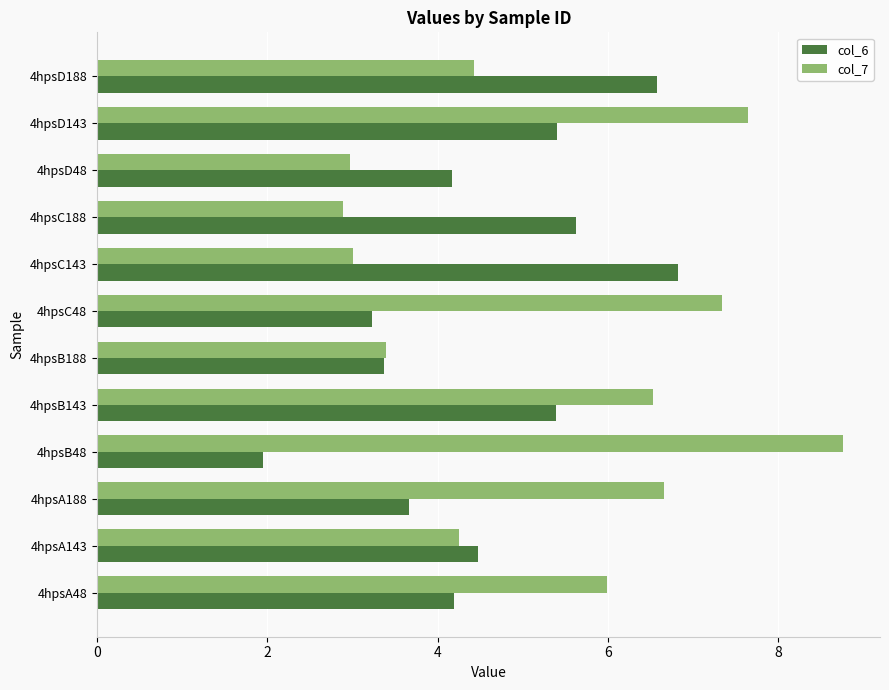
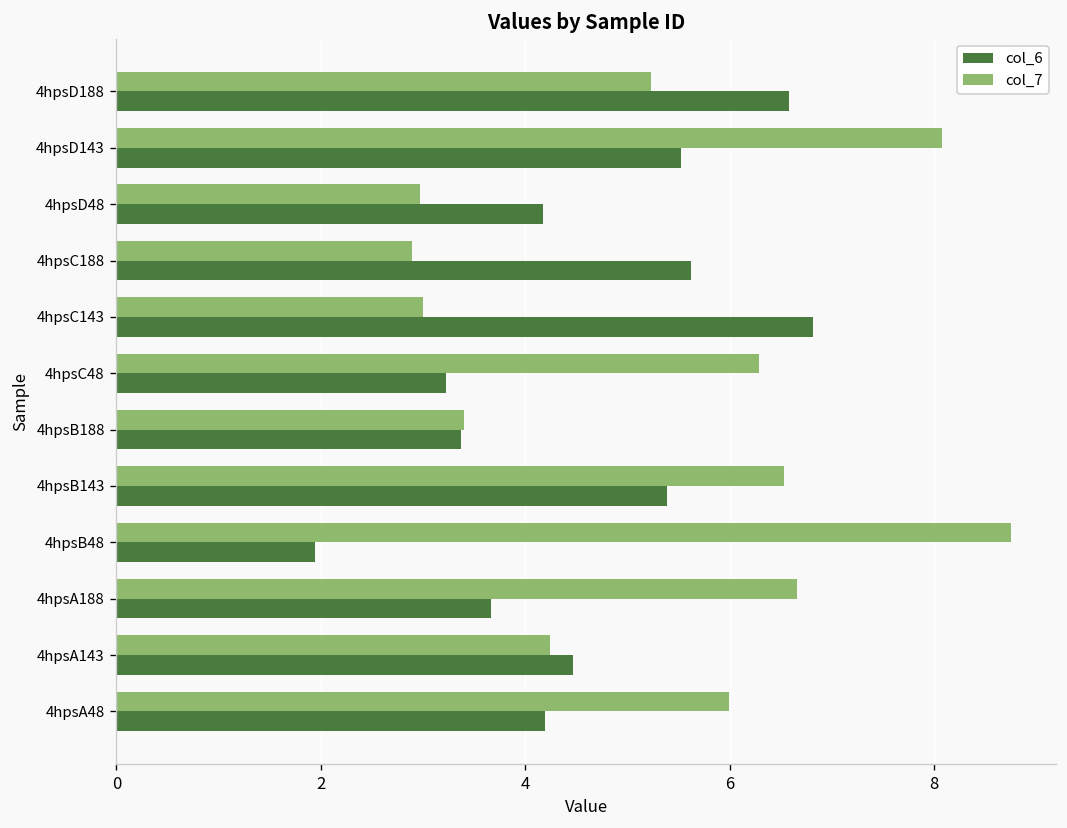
  {
    "col_6": {
      "4hpsD188": 6.6,
-     "4hpsD143": 5.4,
+     "4hpsD143": 5.5,
      "4hpsD48": 4.2,
      "4hpsC188": 5.6,
      "4hpsC143": 6.8,
      "4hpsC48": 3.2,
      "4hpsB188": 3.4,
      "4hpsB143": 5.4,
      "4hpsB48": 1.9,
      "4hpsA188": 3.7,
      "4hpsA143": 4.5,
      "4hpsA48": 4.2
    },
    "col_7": {
-     "4hpsD188": 4.4,
-     "4hpsD143": 7.6,
+     "4hpsD188": 5.2,
+     "4hpsD143": 8.1,
      "4hpsD48": 3.0,
      "4hpsC188": 2.9,
      "4hpsC143": 3.0,
-     "4hpsC48": 7.3,
+     "4hpsC48": 6.3,
      "4hpsB188": 3.4,
      "4hpsB143": 6.5,
      "4hpsB48": 8.8,
      "4hpsA188": 6.7,
      "4hpsA143": 4.2,
      "4hpsA48": 6.0
    }
  }
